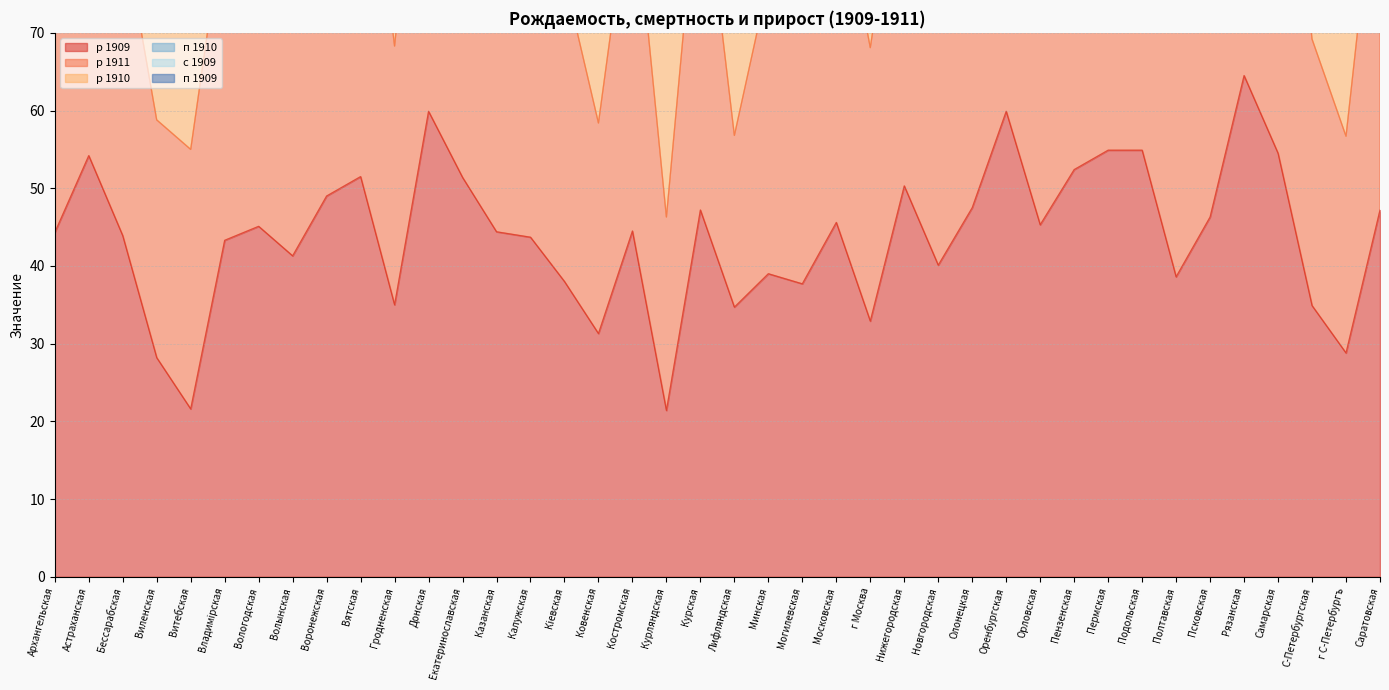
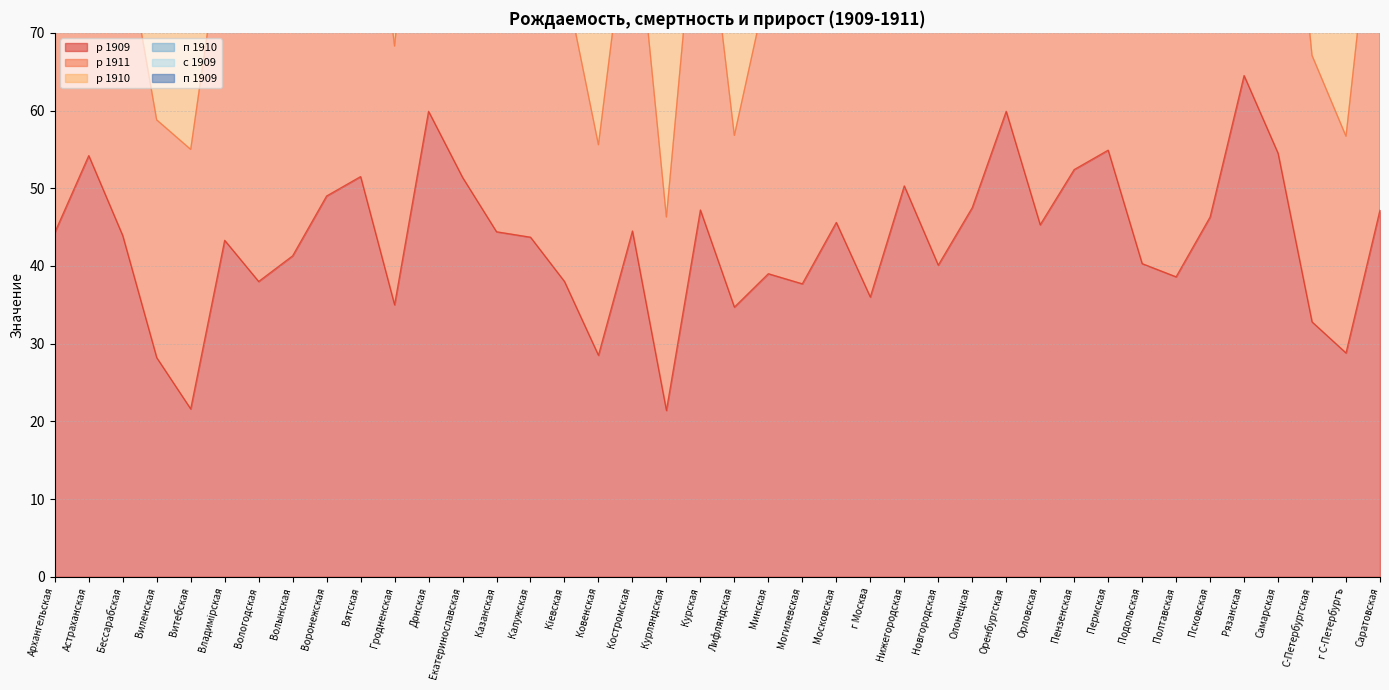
  {
    "р 1909": {
      "Архангельская": 44,
      "Астраханская": 54,
      "Бессарабская": 44,
      "Виленская": 28,
      "Витебская": 22,
      "Владимірская": 43,
-     "Вологодская": 45,
+     "Вологодская": 38,
      "Волынская": 41,
      "Воронежская": 49,
      "Вятская": 52,
      "Гродненская": 35,
      "Донская": 60,
      "Екатеринославская": 51,
      "Казанская": 44,
      "Калужская": 44,
      "Кіевская": 38,
-     "Ковенская": 31,
+     "Ковенская": 29,
      "Костромская": 45,
      "Курляндская": 21,
      "Курская": 47,
      "Лифляндская": 35,
      "Минская": 39,
      "Могилевская": 38,
      "Московская": 46,
-     "г Москва": 33,
+     "г Москва": 36,
      "Нижегородская": 50,
      "Новгородская": 40,
      "Олонецкая": 48,
      "Оренбургская": 60,
      "Орловская": 45,
      "Пензенская": 52,
      "Пермская": 55,
-     "Подольская": 55,
+     "Подольская": 40,
      "Полтавская": 39,
      "Псковская": 46,
      "Рязанская": 65,
      "Самарская": 55,
-     "С-Петербургская": 35,
+     "С-Петербургская": 33,
      "г С-Петербургъ": 29,
      "Саратовская": 47
    }
  }
